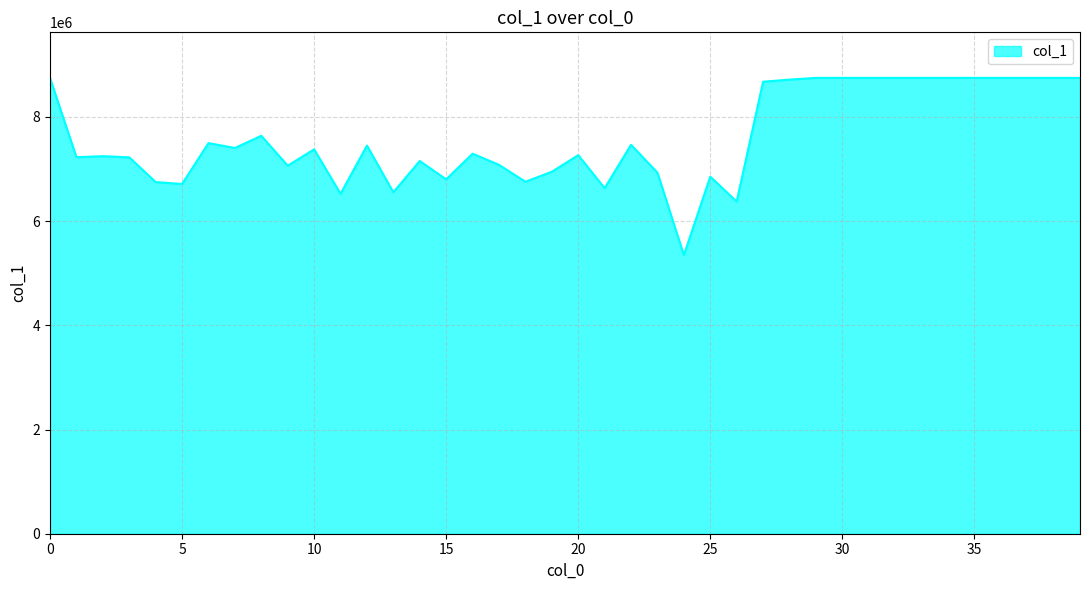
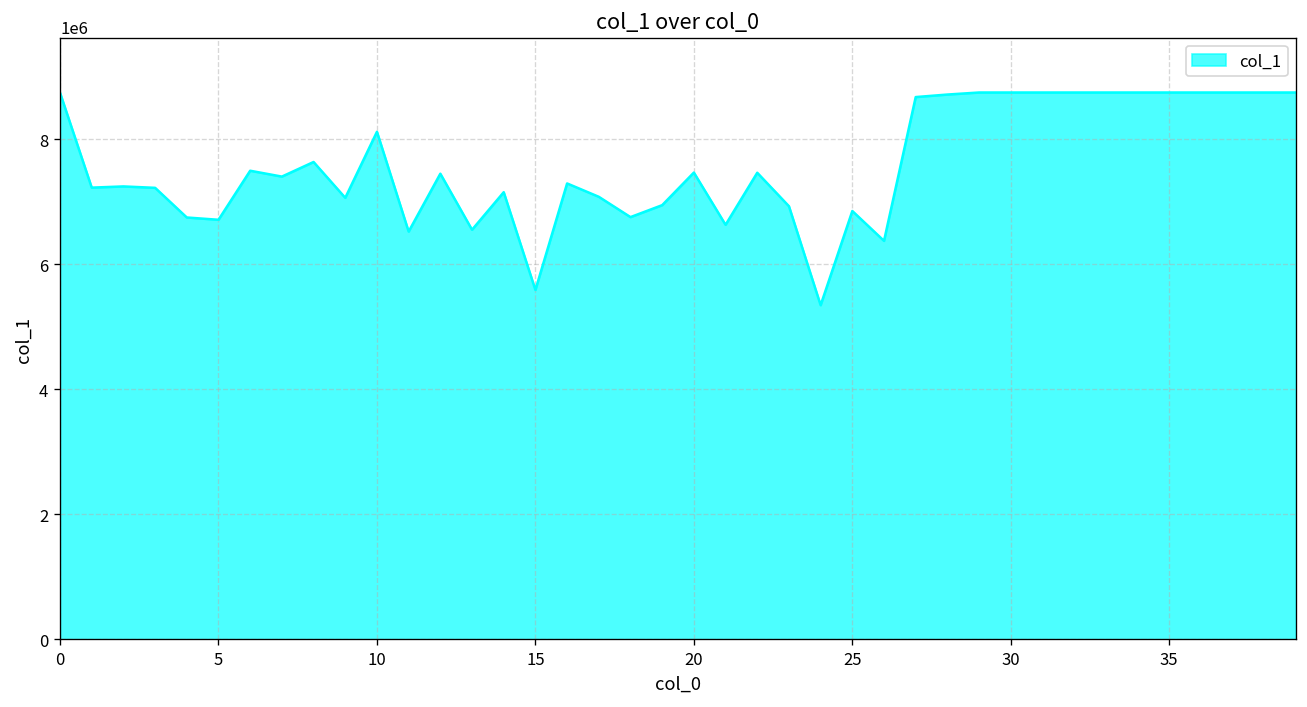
  {
    "0": 8700000,
    "5": 6700000,
-   "10": 7400000,
-   "15": 6800000,
-   "20": 7300000,
+   "10": 8100000,
+   "15": 5600000,
+   "20": 7500000,
    "25": 6900000,
    "30": 8800000,
    "35": 8800000
  }
